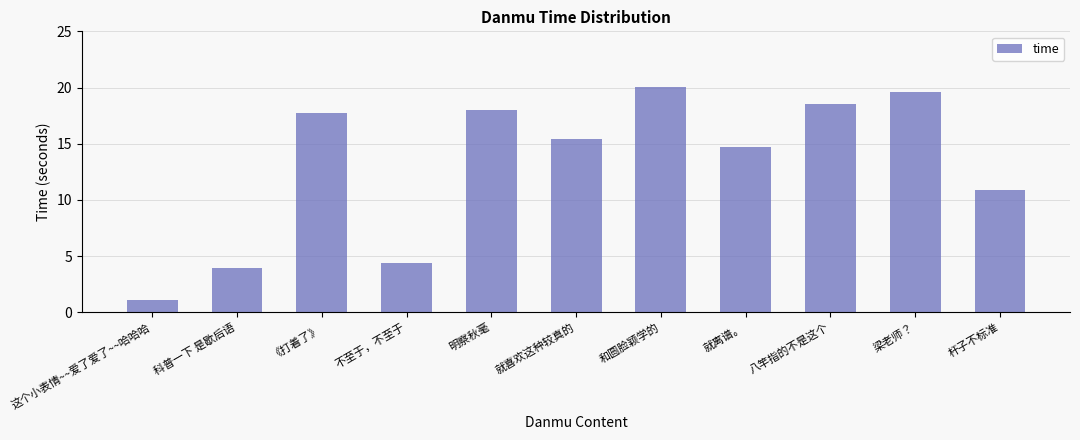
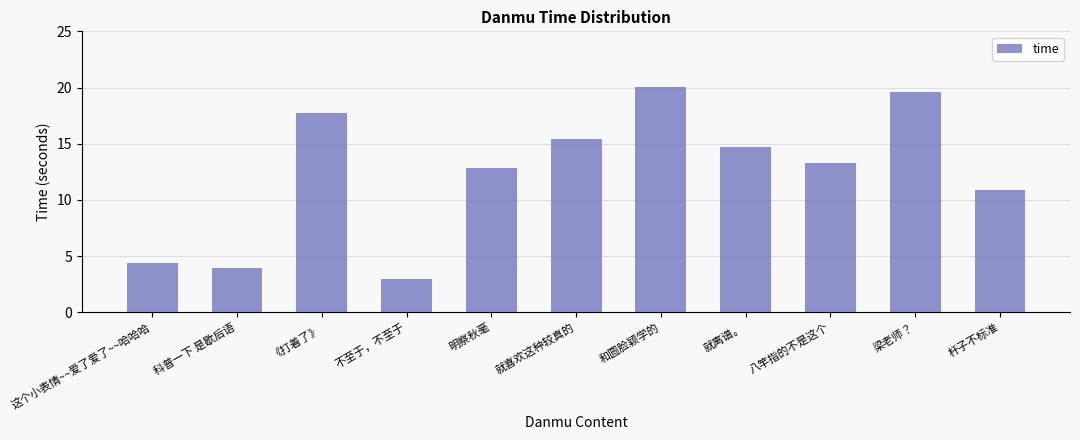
  {
-   "这个小表情~~爱了爱了~~哈哈哈": 1.1,
+   "这个小表情~~爱了爱了~~哈哈哈": 4.4,
    "科普一下 是歇后语": 3.9,
    "《打着了》": 17.7,
-   "不至于，不至于": 4.4,
-   "明察秋毫": 18.0,
+   "不至于，不至于": 3.0,
+   "明察秋毫": 12.9,
    "就喜欢这种较真的": 15.4,
    "和圆脸颖学的": 20.0,
    "就离谱。": 14.7,
-   "八竿指的不是这个": 18.6,
+   "八竿指的不是这个": 13.3,
    "梁老师？": 19.6,
    "杆子不标准": 10.9
  }
